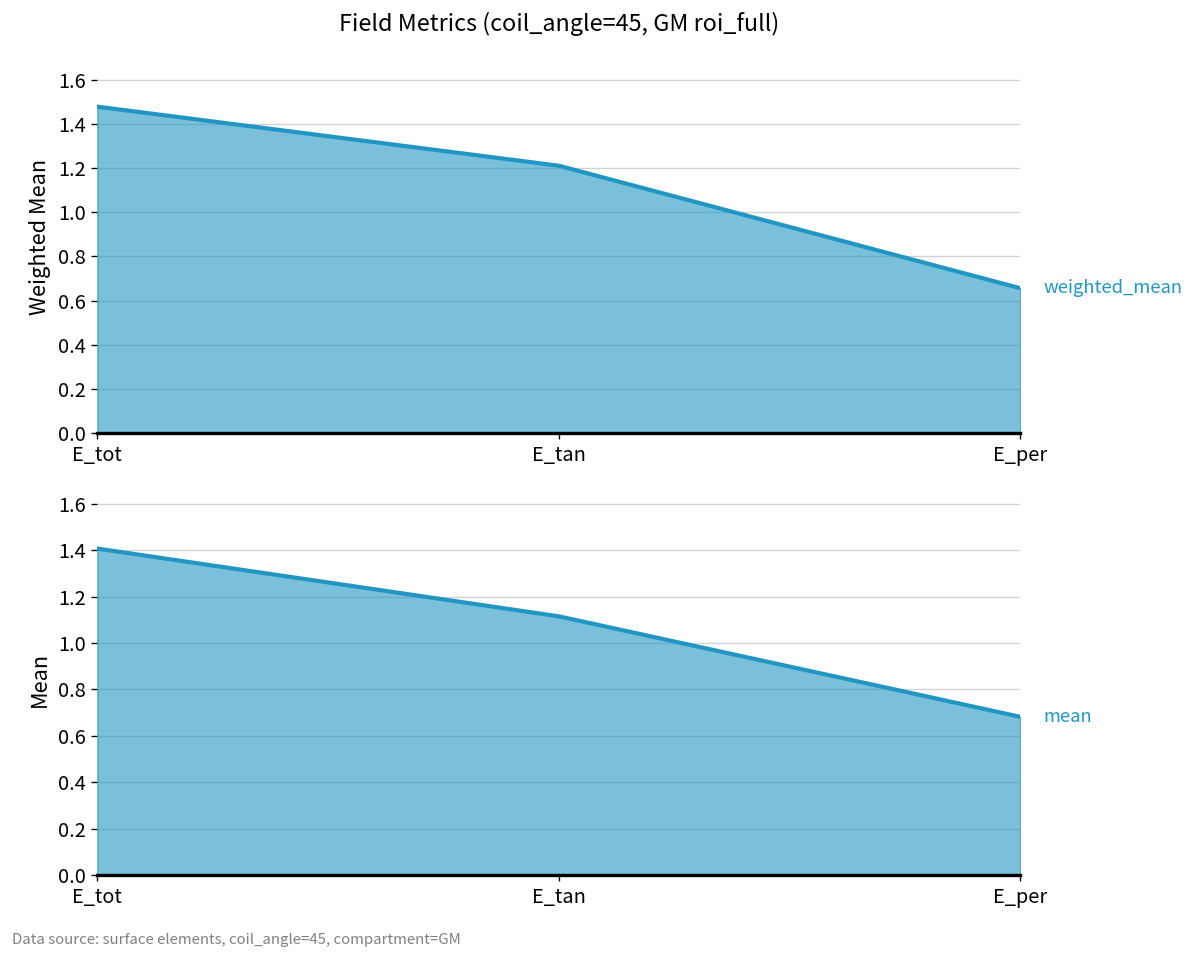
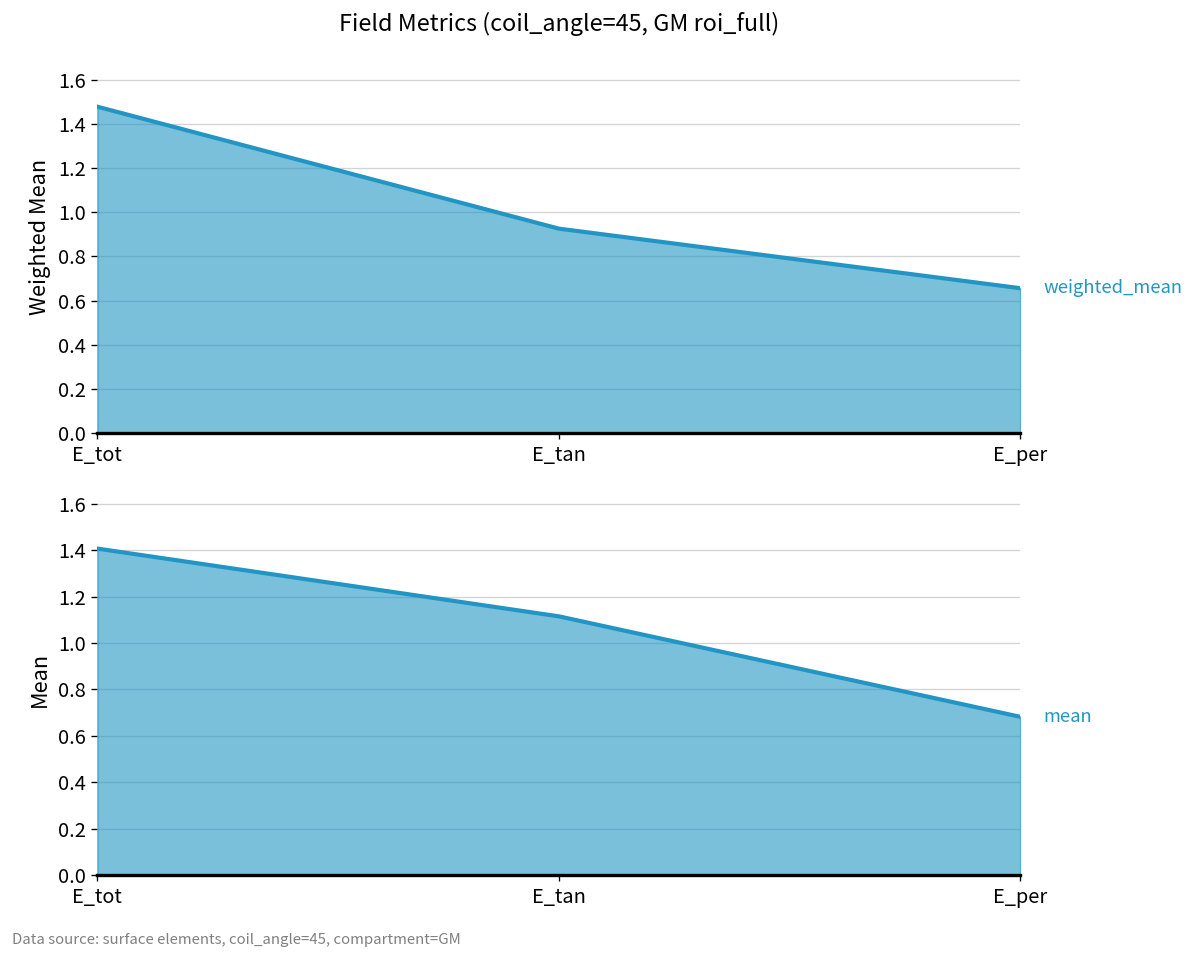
  {
    "Field Metrics (coil_angle=45, GM roi_full)": {
      "E_tot": 1.48,
-     "E_tan": 1.21,
+     "E_tan": 0.93,
      "E_per": 0.66
    }
  }
